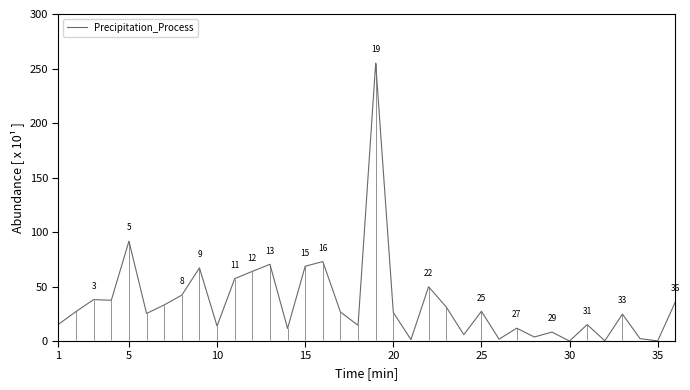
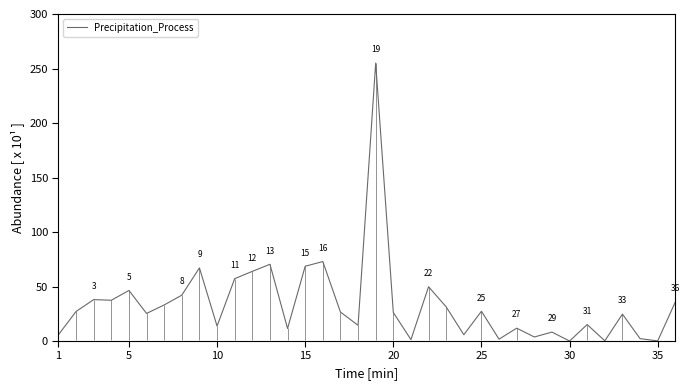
  {
-   "1": 15,
-   "5": 92,
+   "1": 6,
+   "5": 46,
    "10": 14,
    "20": 26,
    "30": 0,
    "35": 0
  }
